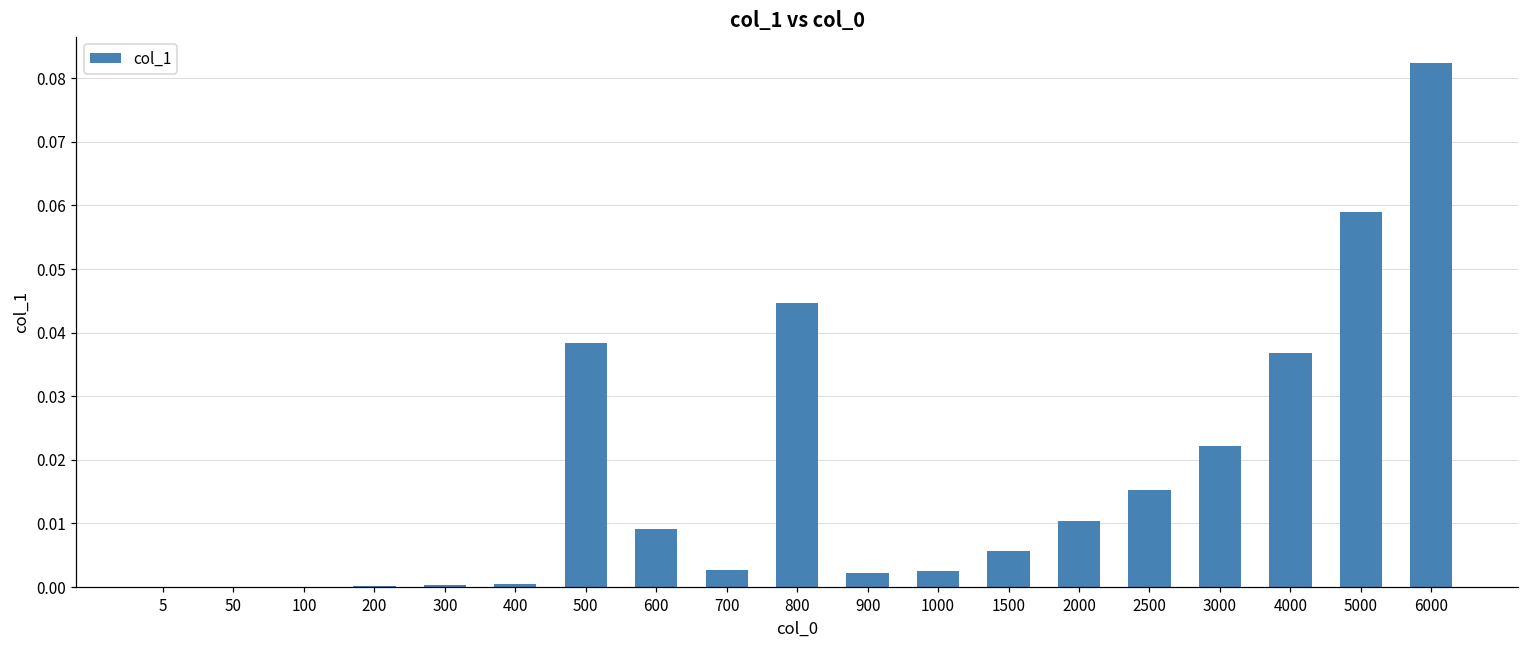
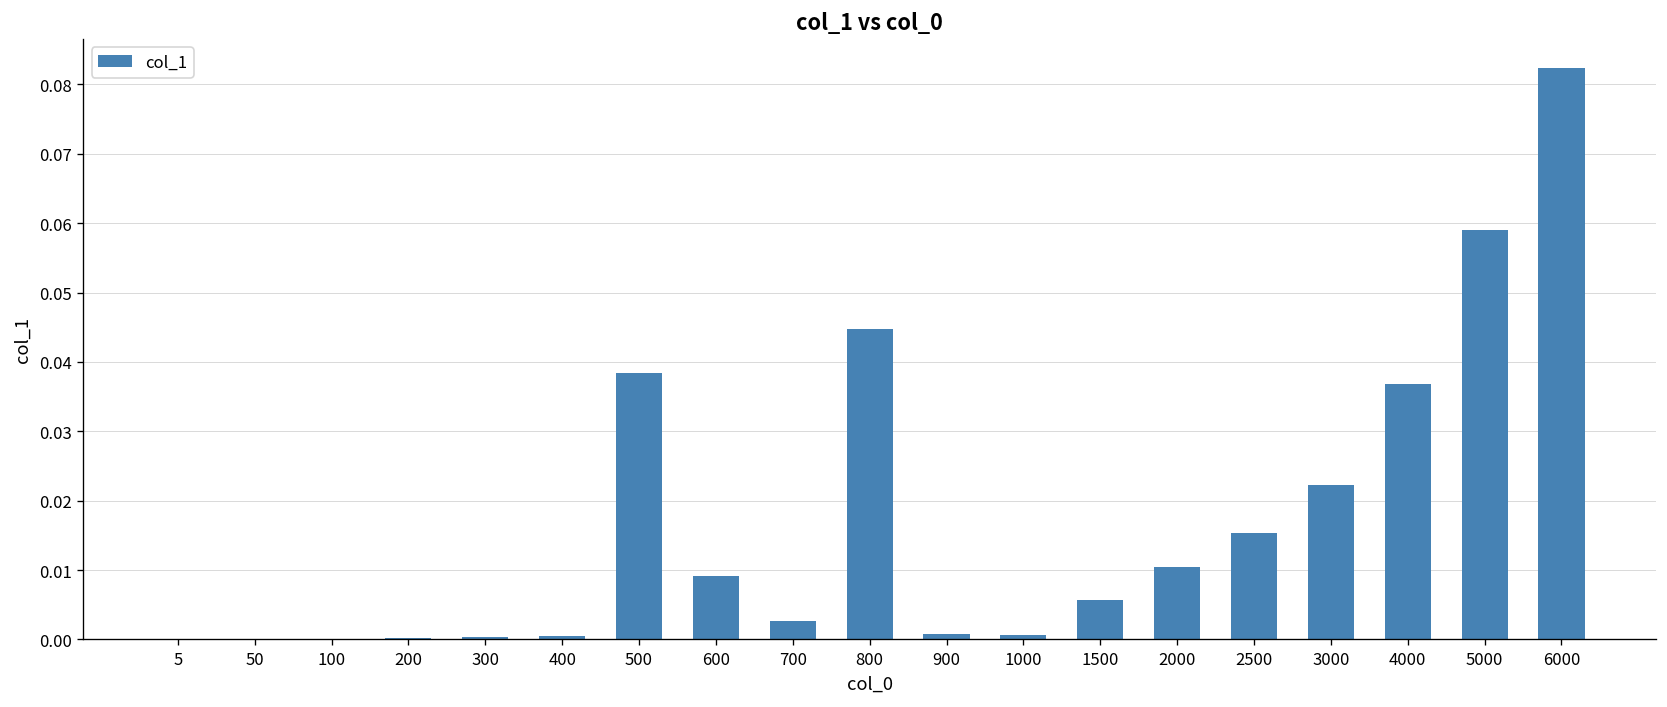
  {
    "400": 0.000,
    "500": 0.038,
    "600": 0.009,
    "700": 0.003,
    "800": 0.045,
-   "900": 0.002,
-   "1000": 0.002,
+   "900": 0.001,
+   "1000": 0.001,
    "1500": 0.006,
    "2000": 0.010,
    "2500": 0.015,
    "3000": 0.022,
    "4000": 0.037,
    "5000": 0.059,
    "6000": 0.082
  }
